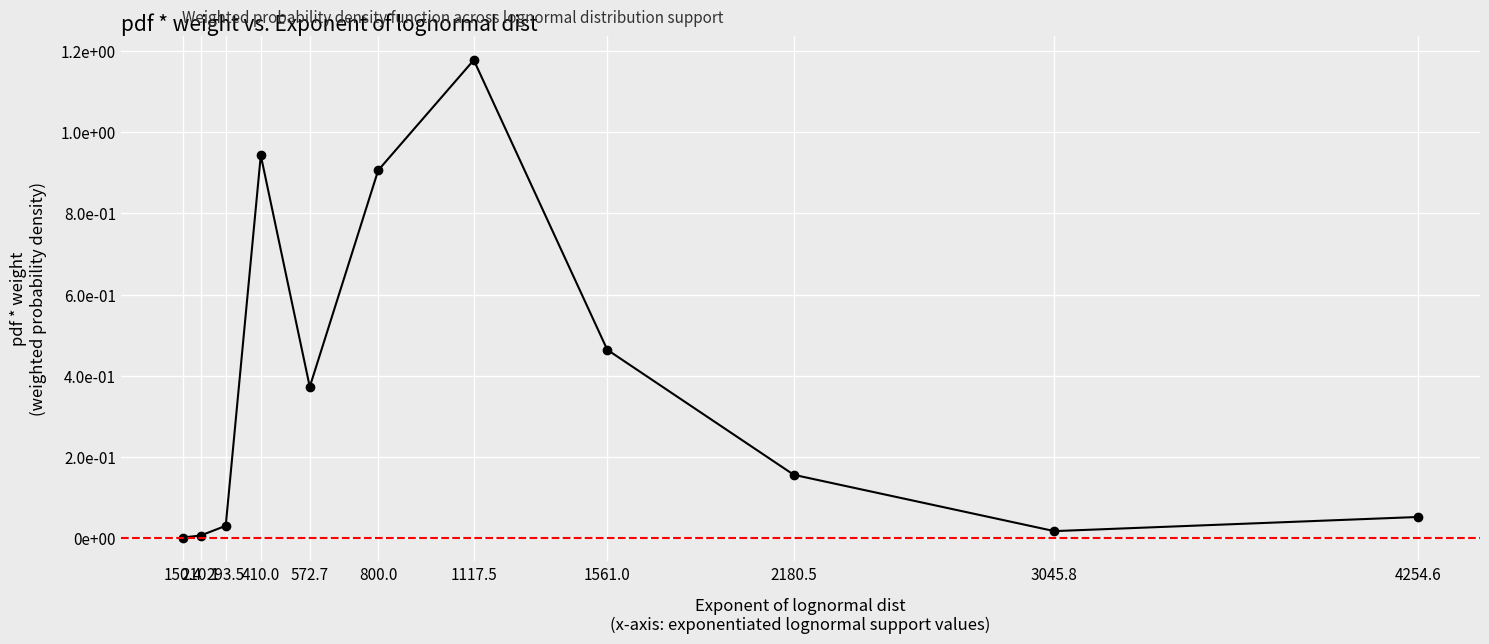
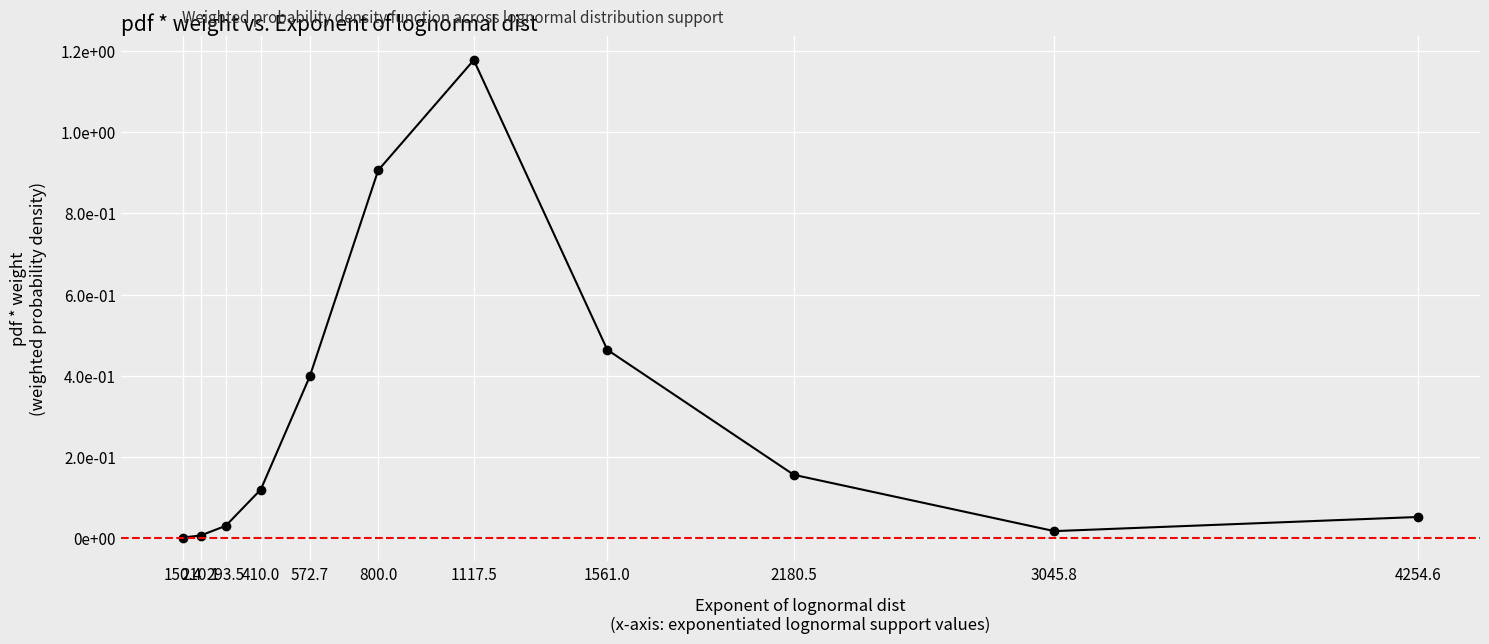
  {
-   "410.0": 0.94,
-   "572.7": 0.37,
+   "410.0": 0.12,
+   "572.7": 0.40,
    "800.0": 0.91,
    "1117.5": 1.18,
    "1561.0": 0.46,
    "2180.5": 0.16,
    "3045.8": 0.02,
    "4254.6": 0.05
  }
